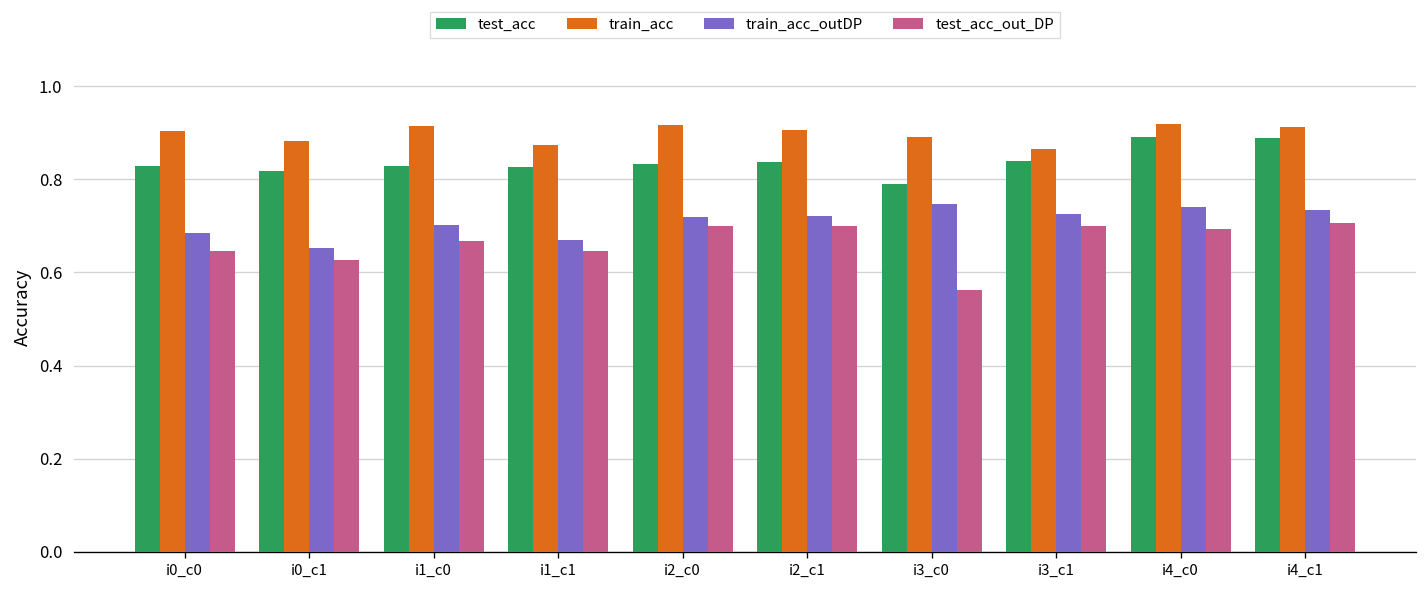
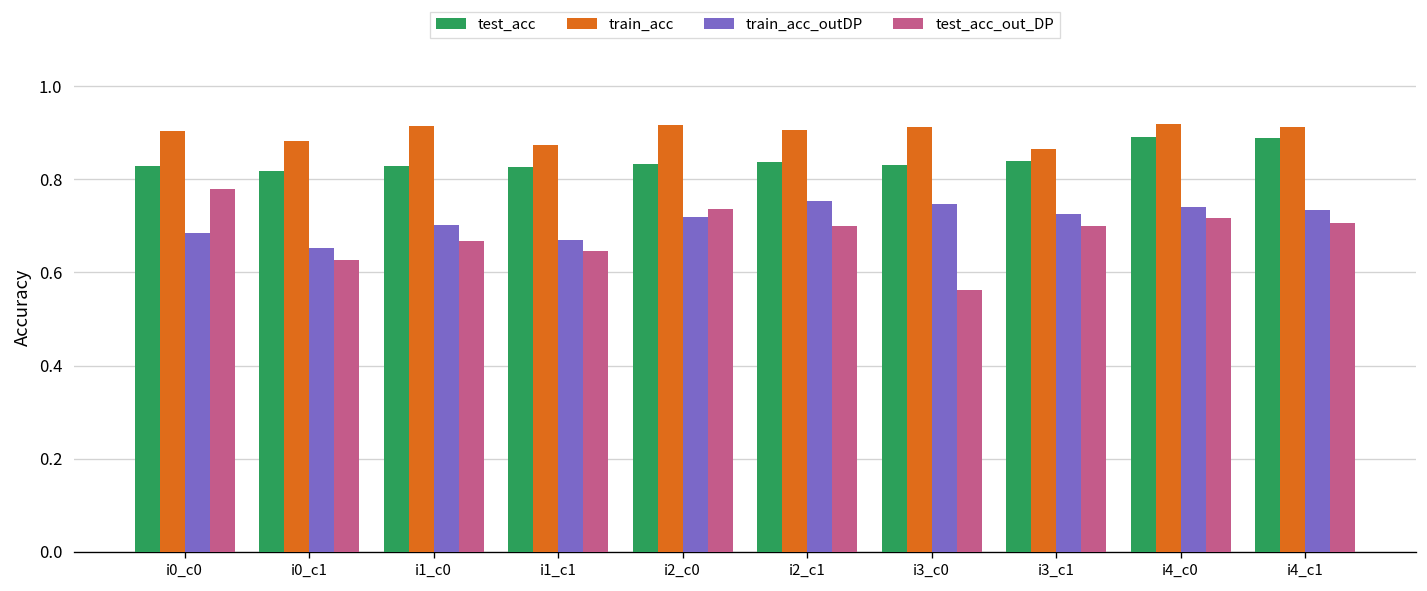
  {
    "test_acc": {
      "i0_c0": 0.83,
      "i0_c1": 0.82,
      "i1_c0": 0.83,
      "i1_c1": 0.83,
      "i2_c0": 0.83,
      "i2_c1": 0.84,
-     "i3_c0": 0.79,
+     "i3_c0": 0.83,
      "i3_c1": 0.84,
      "i4_c0": 0.89,
      "i4_c1": 0.89
    },
    "train_acc": {
      "i0_c0": 0.90,
      "i0_c1": 0.88,
      "i1_c0": 0.91,
      "i1_c1": 0.87,
      "i2_c0": 0.92,
      "i2_c1": 0.91,
-     "i3_c0": 0.89,
+     "i3_c0": 0.91,
      "i3_c1": 0.87,
      "i4_c0": 0.92,
      "i4_c1": 0.91
    },
    "train_acc_outDP": {
      "i0_c0": 0.68,
      "i0_c1": 0.65,
      "i1_c0": 0.70,
      "i1_c1": 0.67,
      "i2_c0": 0.72,
-     "i2_c1": 0.72,
+     "i2_c1": 0.75,
      "i3_c0": 0.75,
      "i3_c1": 0.73,
      "i4_c0": 0.74,
      "i4_c1": 0.73
    },
    "test_acc_out_DP": {
-     "i0_c0": 0.65,
+     "i0_c0": 0.78,
      "i0_c1": 0.63,
      "i1_c0": 0.67,
      "i1_c1": 0.65,
-     "i2_c0": 0.70,
+     "i2_c0": 0.74,
      "i2_c1": 0.70,
      "i3_c0": 0.56,
      "i3_c1": 0.70,
-     "i4_c0": 0.69,
+     "i4_c0": 0.72,
      "i4_c1": 0.71
    }
  }
